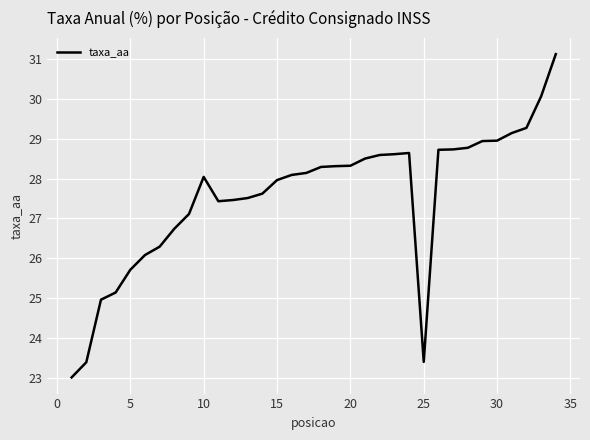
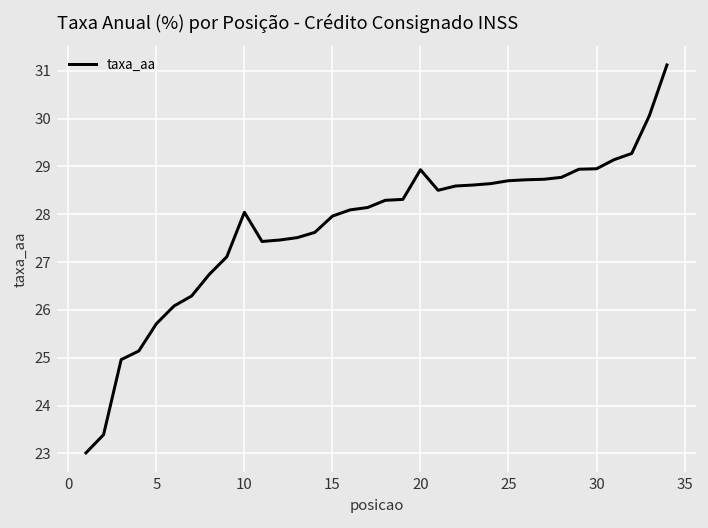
  {
    "5": 25.7,
    "10": 28.0,
    "15": 28.0,
-   "20": 28.3,
-   "25": 23.4,
+   "20": 28.9,
+   "25": 28.7,
    "30": 29.0
  }
